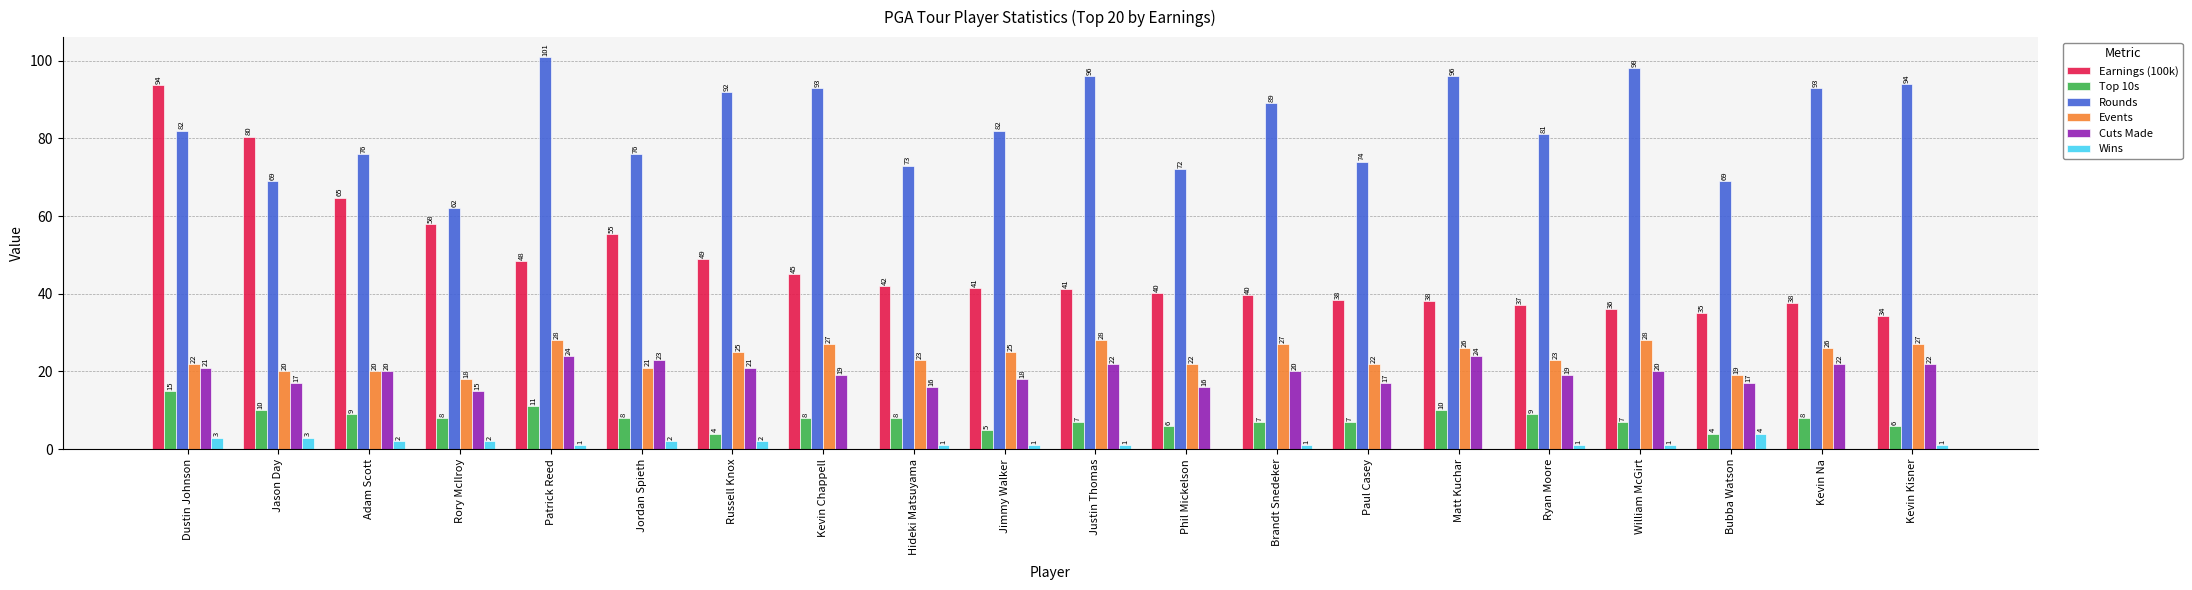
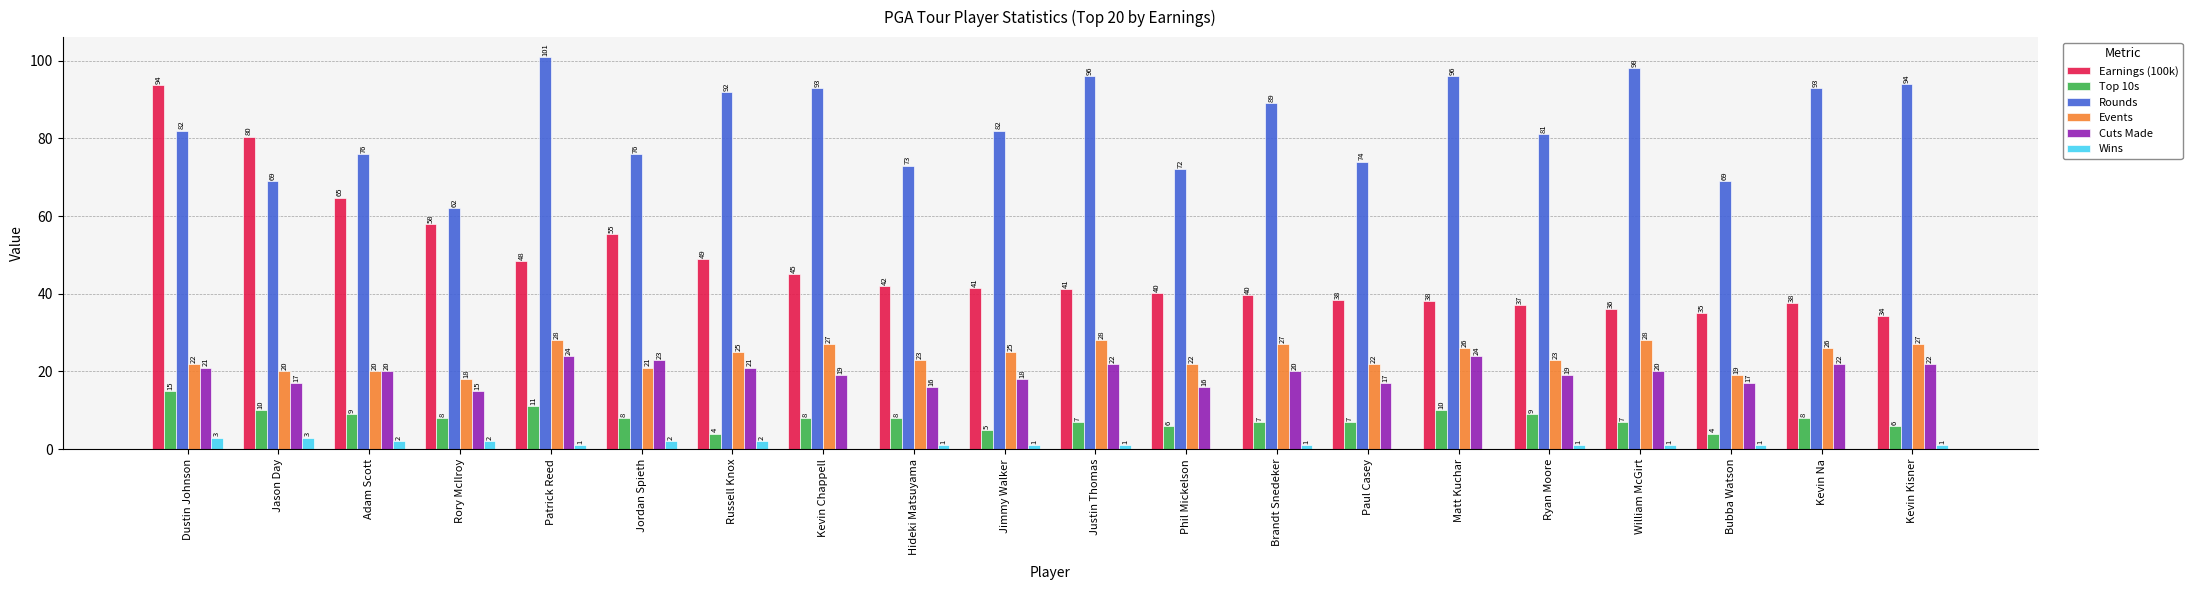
  {
    "Earnings (100k)": {
      "Dustin Johnson": 94,
      "Jason Day": 80,
      "Adam Scott": 65,
      "Rory McIlroy": 58,
      "Patrick Reed": 48,
      "Jordan Spieth": 55,
      "Russell Knox": 49,
      "Kevin Chappell": 45,
      "Hideki Matsuyama": 42,
      "Jimmy Walker": 41,
      "Justin Thomas": 41,
      "Phil Mickelson": 40,
      "Brandt Snedeker": 40,
      "Paul Casey": 38,
      "Matt Kuchar": 38,
      "Ryan Moore": 37,
      "William McGirt": 36,
      "Bubba Watson": 35,
      "Kevin Na": 38,
      "Kevin Kisner": 34
    },
    "Top 10s": {
      "Dustin Johnson": 15,
      "Jason Day": 10,
      "Adam Scott": 9,
      "Rory McIlroy": 8,
      "Patrick Reed": 11,
      "Jordan Spieth": 8,
      "Russell Knox": 4,
      "Kevin Chappell": 8,
      "Hideki Matsuyama": 8,
      "Jimmy Walker": 5,
      "Justin Thomas": 7,
      "Phil Mickelson": 6,
      "Brandt Snedeker": 7,
      "Paul Casey": 7,
      "Matt Kuchar": 10,
      "Ryan Moore": 9,
      "William McGirt": 7,
      "Bubba Watson": 4,
      "Kevin Na": 8,
      "Kevin Kisner": 6
    },
    "Rounds": {
      "Dustin Johnson": 82,
      "Jason Day": 69,
      "Adam Scott": 76,
      "Rory McIlroy": 62,
      "Patrick Reed": 101,
      "Jordan Spieth": 76,
      "Russell Knox": 92,
      "Kevin Chappell": 93,
      "Hideki Matsuyama": 73,
      "Jimmy Walker": 82,
      "Justin Thomas": 96,
      "Phil Mickelson": 72,
      "Brandt Snedeker": 89,
      "Paul Casey": 74,
      "Matt Kuchar": 96,
      "Ryan Moore": 81,
      "William McGirt": 98,
      "Bubba Watson": 69,
      "Kevin Na": 93,
      "Kevin Kisner": 94
    },
    "Events": {
      "Dustin Johnson": 22,
      "Jason Day": 20,
      "Adam Scott": 20,
      "Rory McIlroy": 18,
      "Patrick Reed": 28,
      "Jordan Spieth": 21,
      "Russell Knox": 25,
      "Kevin Chappell": 27,
      "Hideki Matsuyama": 23,
      "Jimmy Walker": 25,
      "Justin Thomas": 28,
      "Phil Mickelson": 22,
      "Brandt Snedeker": 27,
      "Paul Casey": 22,
      "Matt Kuchar": 26,
      "Ryan Moore": 23,
      "William McGirt": 28,
      "Bubba Watson": 19,
      "Kevin Na": 26,
      "Kevin Kisner": 27
    },
    "Cuts Made": {
      "Dustin Johnson": 21,
      "Jason Day": 17,
      "Adam Scott": 20,
      "Rory McIlroy": 15,
      "Patrick Reed": 24,
      "Jordan Spieth": 23,
      "Russell Knox": 21,
      "Kevin Chappell": 19,
      "Hideki Matsuyama": 16,
      "Jimmy Walker": 18,
      "Justin Thomas": 22,
      "Phil Mickelson": 16,
      "Brandt Snedeker": 20,
      "Paul Casey": 17,
      "Matt Kuchar": 24,
      "Ryan Moore": 19,
      "William McGirt": 20,
      "Bubba Watson": 17,
      "Kevin Na": 22,
      "Kevin Kisner": 22
    },
    "Wins": {
      "Dustin Johnson": 3,
      "Jason Day": 3,
      "Adam Scott": 2,
      "Rory McIlroy": 2,
      "Patrick Reed": 1,
      "Jordan Spieth": 2,
      "Russell Knox": 2,
      "Hideki Matsuyama": 1,
      "Jimmy Walker": 1,
      "Justin Thomas": 1,
      "Brandt Snedeker": 1,
      "Ryan Moore": 1,
      "William McGirt": 1,
-     "Bubba Watson": 4,
+     "Bubba Watson": 1,
      "Kevin Kisner": 1
    }
  }
